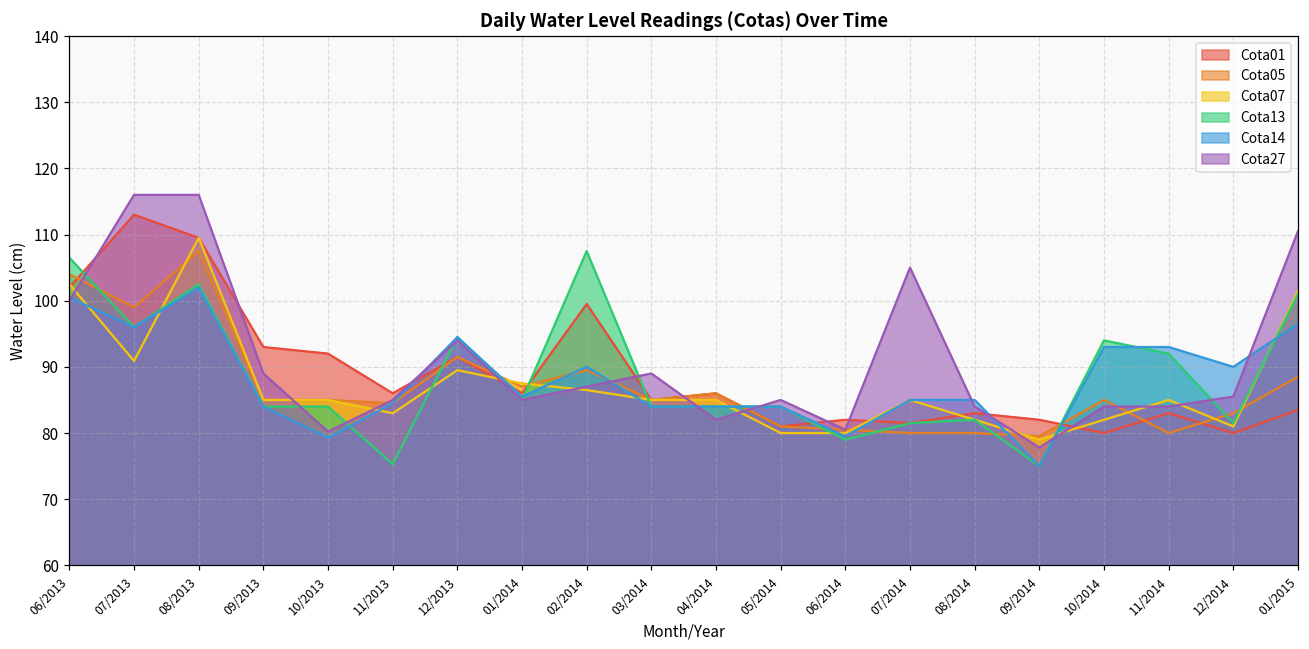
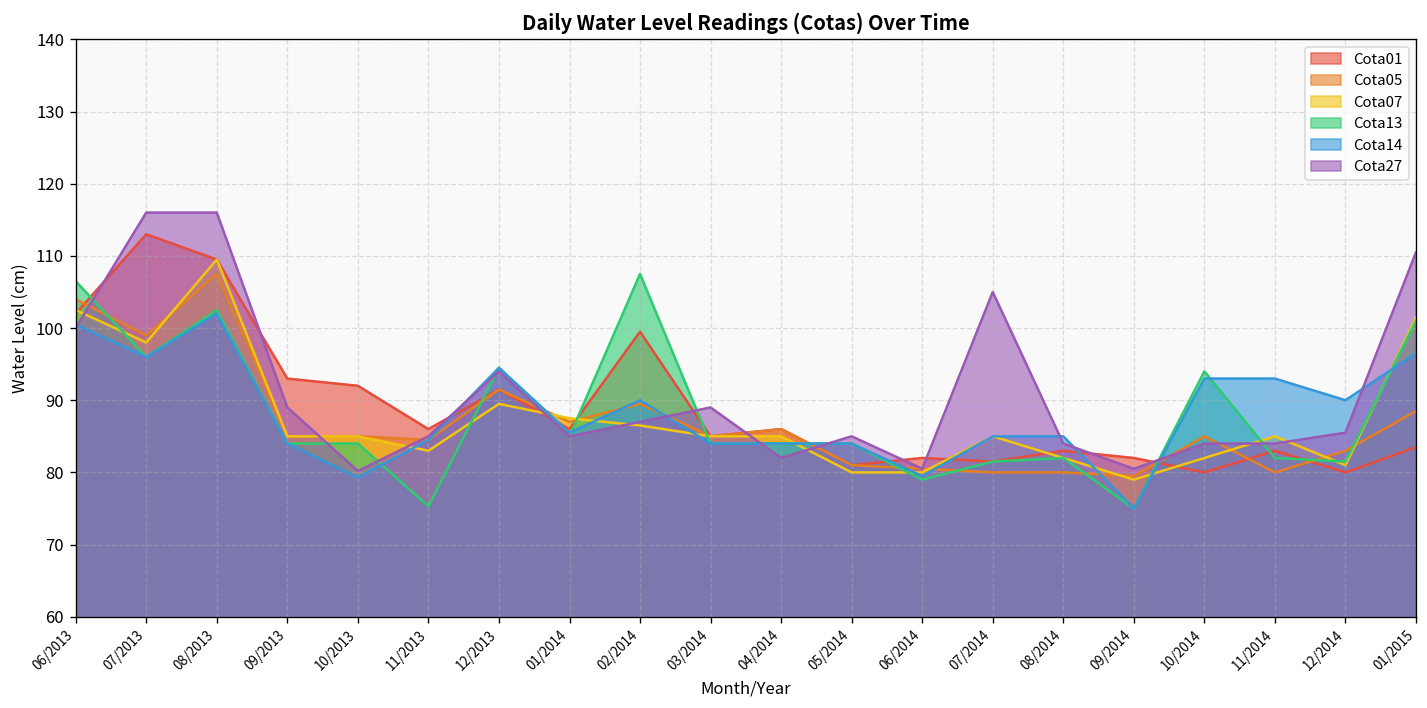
  {
    "Cota07": {
      "06/2013": 103,
-     "07/2013": 91,
+     "07/2013": 98,
      "11/2013": 83,
      "12/2013": 90,
      "01/2014": 88,
      "02/2014": 87,
      "04/2014": 85,
      "05/2014": 80,
      "06/2014": 80,
      "09/2014": 79,
      "10/2014": 82,
      "11/2014": 85,
      "12/2014": 81,
      "01/2015": 102
    },
    "Cota13": {
      "06/2013": 107,
      "08/2013": 103,
      "10/2013": 84,
      "11/2013": 75,
      "02/2014": 108,
      "06/2014": 79,
      "10/2014": 94,
-     "11/2014": 92,
+     "11/2014": 82,
      "12/2014": 82,
      "01/2015": 101
    },
    "Cota14": {
      "06/2013": 101,
      "08/2013": 102,
      "10/2013": 79,
      "01/2014": 86,
      "02/2014": 90,
      "06/2014": 80,
      "08/2014": 85,
      "10/2014": 93,
      "11/2014": 93,
      "12/2014": 90,
      "01/2015": 97
    },
    "Cota27": {
      "06/2013": 100,
      "07/2013": 116,
      "08/2013": 116,
      "09/2013": 89,
      "10/2013": 80,
      "11/2013": 85,
      "12/2013": 94,
      "02/2014": 87,
      "03/2014": 89,
      "04/2014": 82,
      "05/2014": 85,
      "07/2014": 105,
      "08/2014": 84,
-     "09/2014": 78,
+     "09/2014": 81,
      "10/2014": 84,
      "11/2014": 84,
      "12/2014": 86,
      "01/2015": 111
    }
  }
